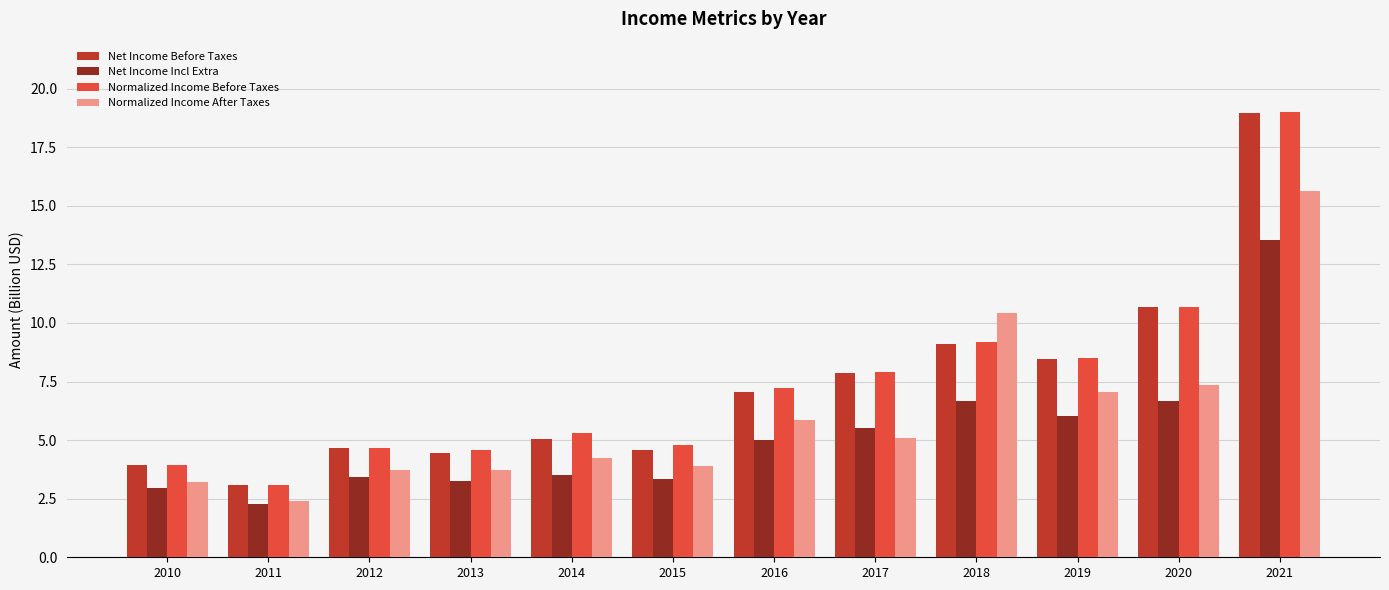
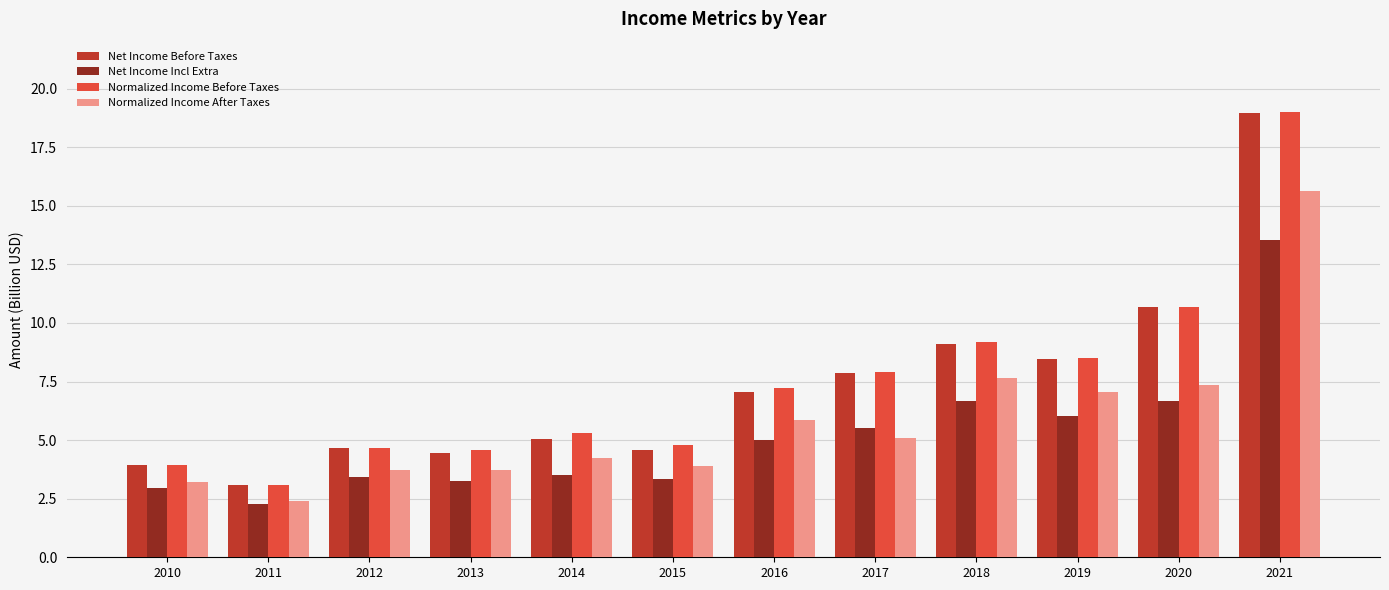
  {
    "Normalized Income After Taxes": {
      "2010": 3.2,
      "2011": 2.4,
      "2012": 3.7,
      "2013": 3.7,
      "2014": 4.2,
      "2015": 3.9,
      "2016": 5.8,
      "2017": 5.1,
-     "2018": 10.4,
+     "2018": 7.6,
      "2019": 7.1,
      "2020": 7.4,
      "2021": 15.6
    }
  }
